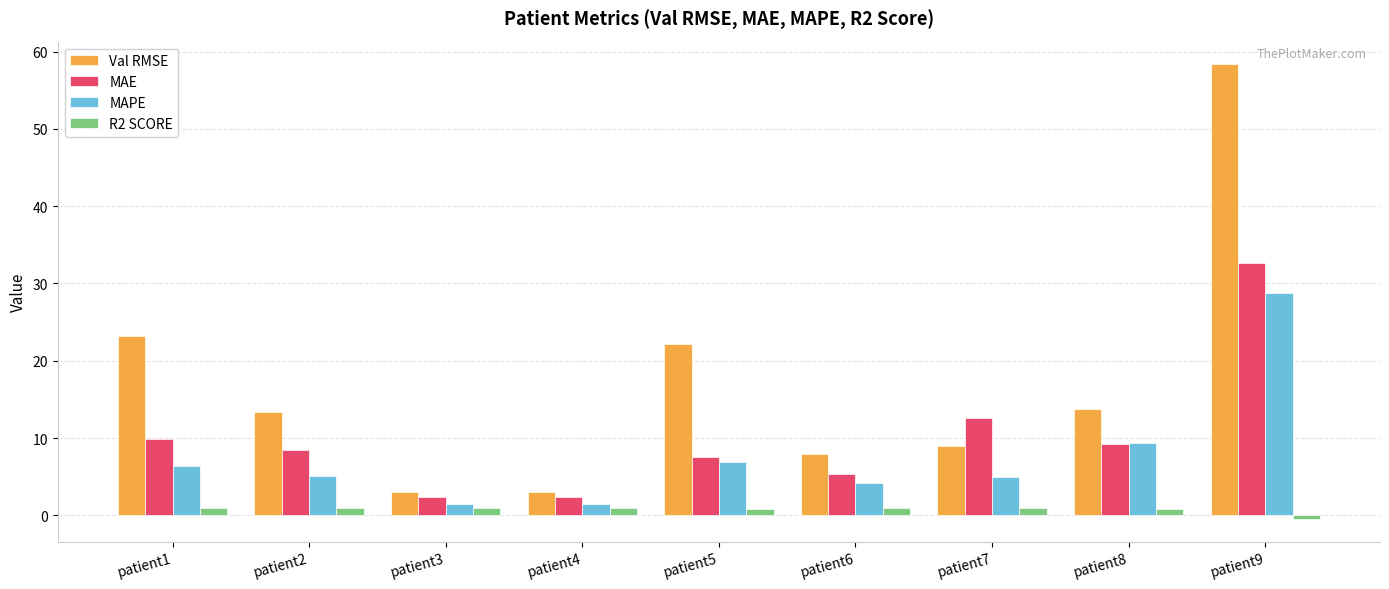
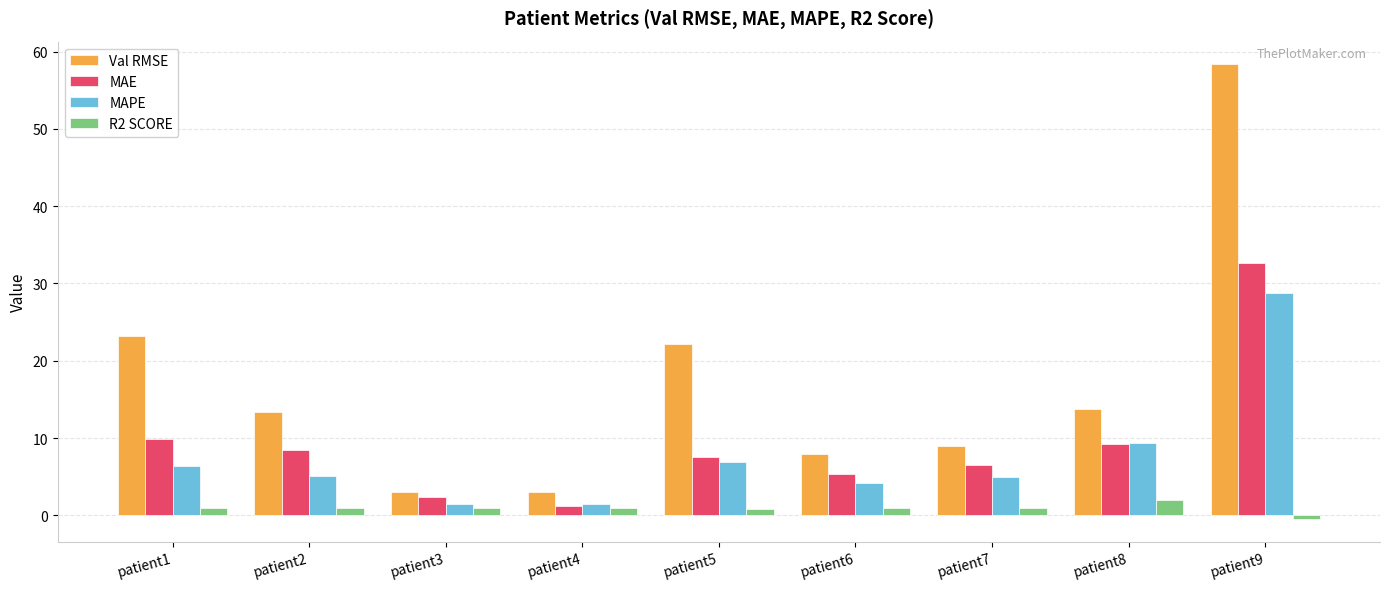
  {
    "Val RMSE": {
      "patient1": 23,
      "patient2": 13,
      "patient3": 3,
      "patient4": 3,
      "patient5": 22,
      "patient6": 8,
      "patient7": 9,
      "patient8": 14,
      "patient9": 58
    },
    "MAE": {
      "patient1": 10,
      "patient2": 8,
      "patient3": 2,
-     "patient4": 2,
+     "patient4": 1,
      "patient5": 7,
      "patient6": 5,
-     "patient7": 13,
+     "patient7": 7,
      "patient8": 9,
      "patient9": 33
    },
    "MAPE": {
      "patient1": 6,
      "patient2": 5,
      "patient3": 2,
      "patient4": 2,
      "patient5": 7,
      "patient6": 4,
      "patient7": 5,
      "patient8": 9,
      "patient9": 29
    },
    "R2 SCORE": {
      "patient1": 1,
      "patient2": 1,
      "patient3": 1,
      "patient4": 1,
      "patient5": 1,
      "patient6": 1,
      "patient7": 1,
-     "patient8": 1,
+     "patient8": 2,
      "patient9": 0
    }
  }
